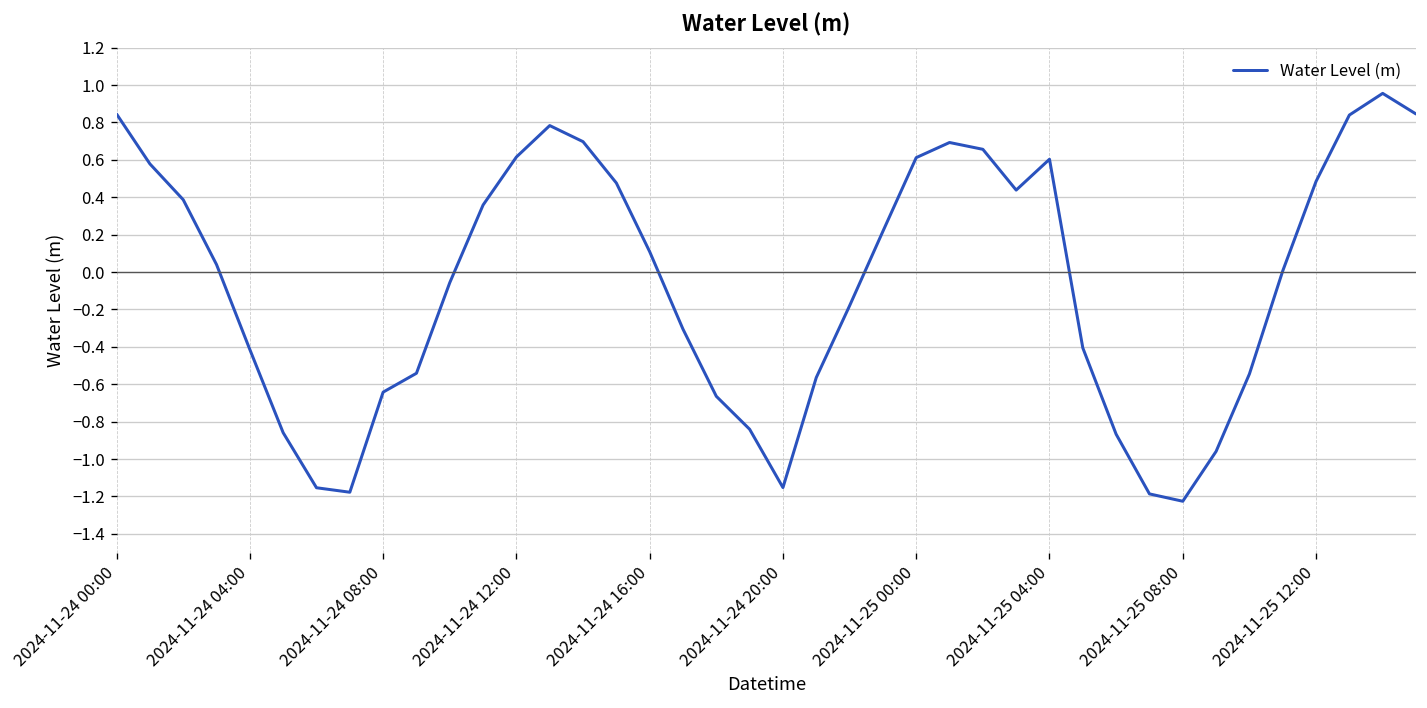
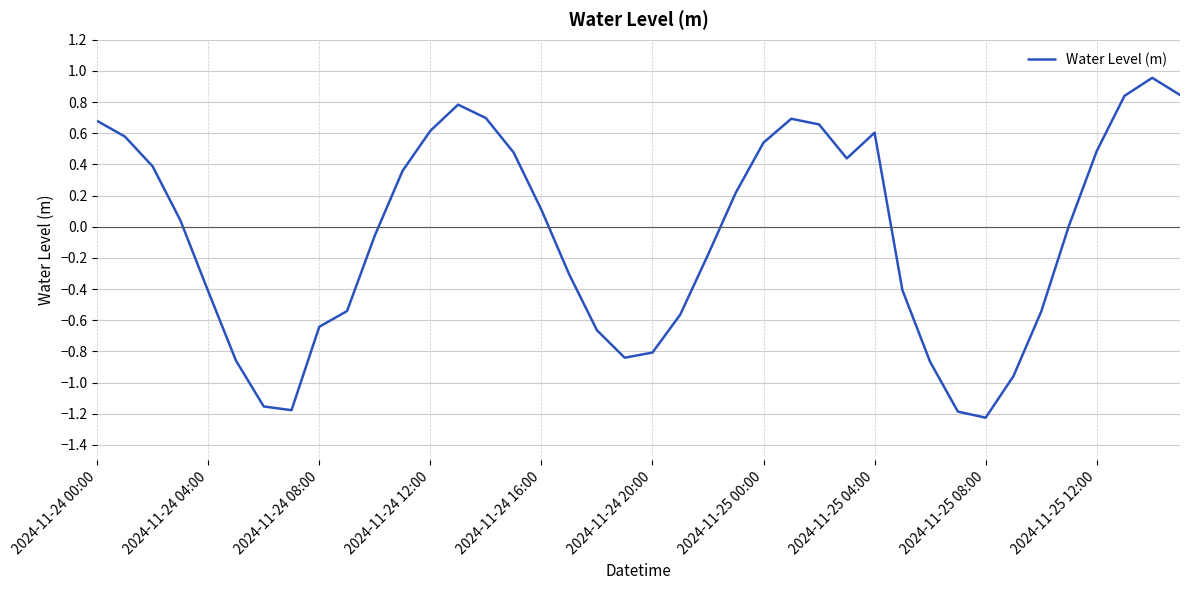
  {
-   "2024-11-24 00:00": 0.85,
+   "2024-11-24 00:00": 0.68,
    "2024-11-24 04:00": -0.41,
    "2024-11-24 08:00": -0.64,
    "2024-11-24 12:00": 0.62,
    "2024-11-24 16:00": 0.11,
-   "2024-11-24 20:00": -1.15,
-   "2024-11-25 00:00": 0.61,
+   "2024-11-24 20:00": -0.81,
+   "2024-11-25 00:00": 0.54,
    "2024-11-25 04:00": 0.60,
    "2024-11-25 08:00": -1.23,
    "2024-11-25 12:00": 0.48
  }
